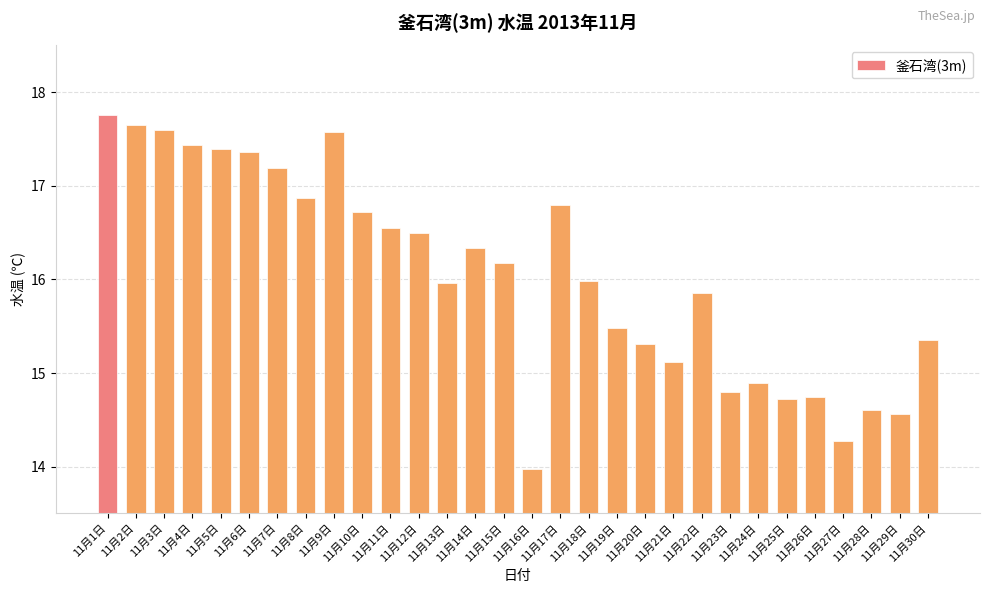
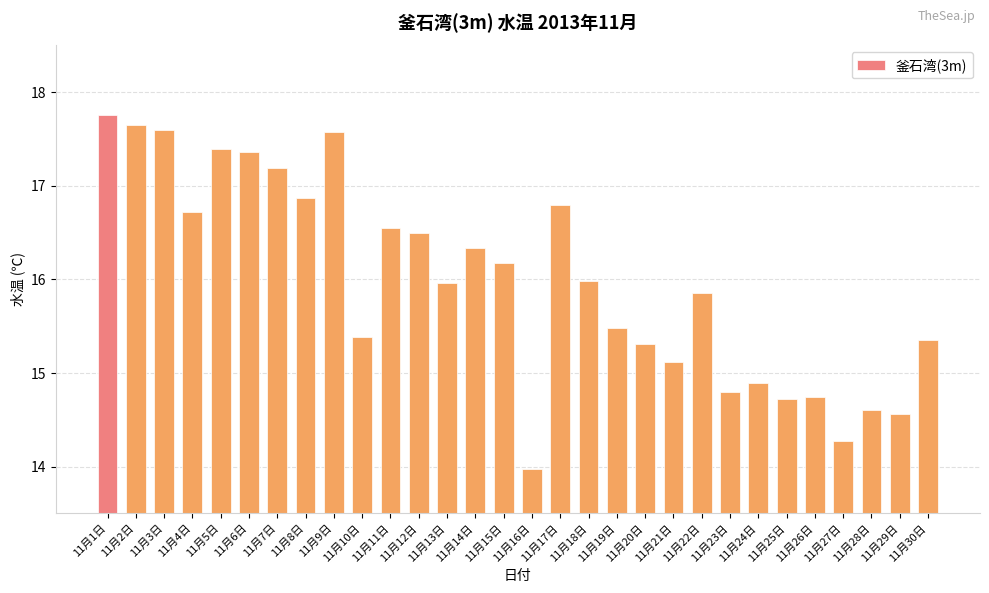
  {
    "11月1日": 17.8,
    "11月2日": 17.7,
    "11月3日": 17.6,
-   "11月4日": 17.4,
+   "11月4日": 16.7,
    "11月5日": 17.4,
    "11月6日": 17.4,
    "11月7日": 17.2,
    "11月8日": 16.9,
    "11月9日": 17.6,
-   "11月10日": 16.7,
+   "11月10日": 15.4,
    "11月11日": 16.6,
    "11月12日": 16.5,
    "11月13日": 16.0,
    "11月14日": 16.3,
    "11月15日": 16.2,
    "11月16日": 14.0,
    "11月17日": 16.8,
    "11月18日": 16.0,
    "11月19日": 15.5,
    "11月20日": 15.3,
    "11月21日": 15.1,
    "11月22日": 15.9,
    "11月23日": 14.8,
    "11月24日": 14.9,
    "11月25日": 14.7,
    "11月26日": 14.7,
    "11月27日": 14.3,
    "11月28日": 14.6,
    "11月29日": 14.6,
    "11月30日": 15.4
  }
